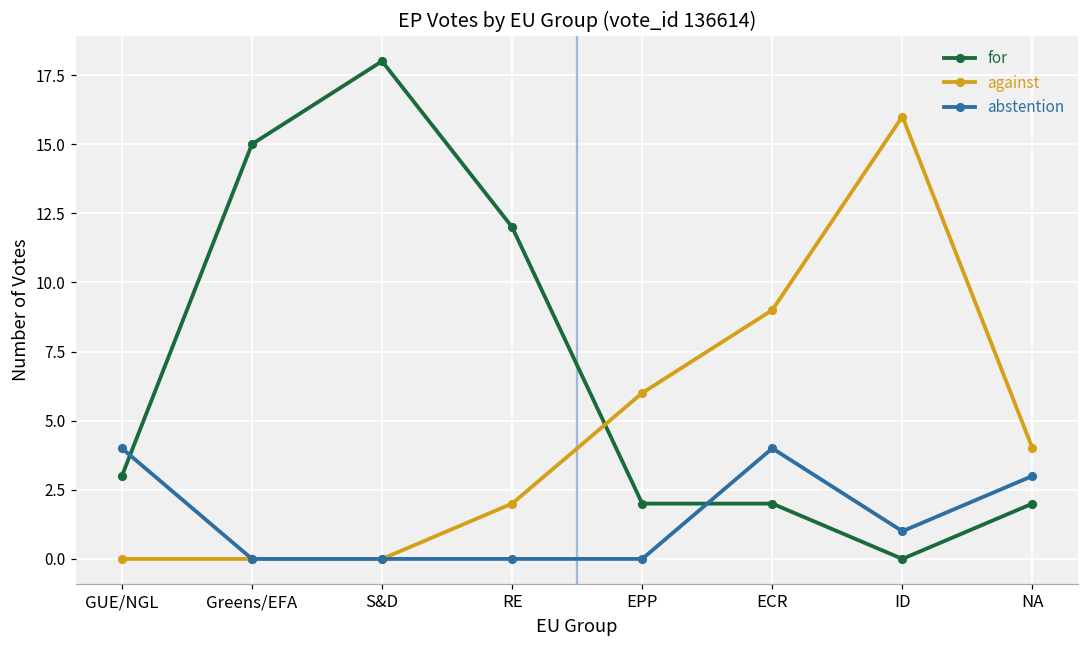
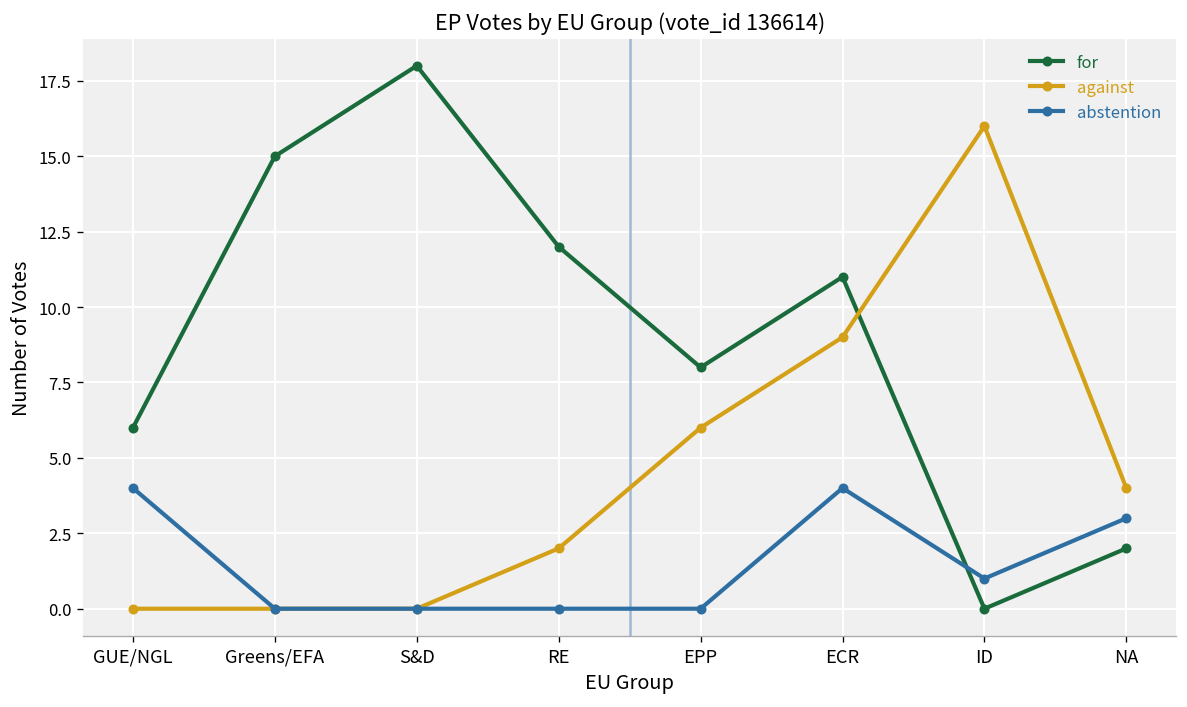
  {
    "for": {
-     "GUE/NGL": 3,
+     "GUE/NGL": 6,
      "Greens/EFA": 15,
      "S&D": 18,
      "RE": 12,
-     "EPP": 2,
-     "ECR": 2,
+     "EPP": 8,
+     "ECR": 11,
      "ID": 0,
      "NA": 2
    },
    "against": {
      "GUE/NGL": 0,
      "RE": 2,
      "EPP": 6,
      "ECR": 9,
      "ID": 16,
      "NA": 4
    },
    "abstention": {
      "GUE/NGL": 4,
      "RE": 0,
      "EPP": 0,
      "ECR": 4,
      "ID": 1,
      "NA": 3
    }
  }
